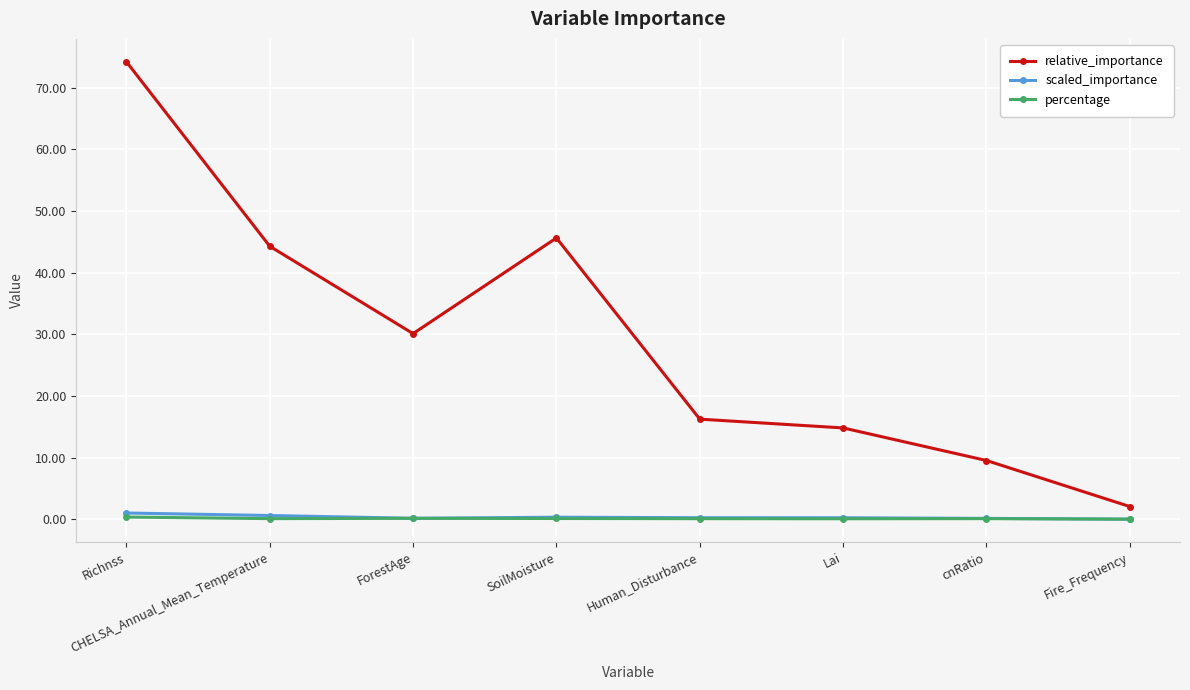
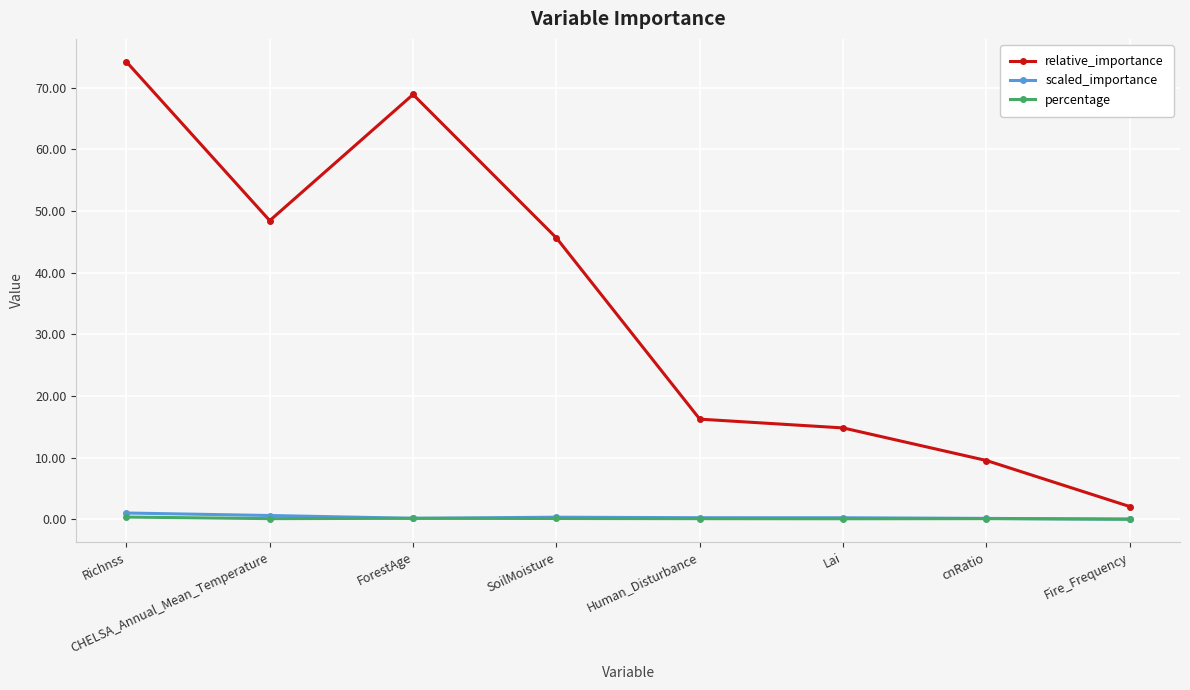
  {
    "relative_importance": {
      "Richnss": 74,
-     "CHELSA_Annual_Mean_Temperature": 44,
-     "ForestAge": 30,
+     "CHELSA_Annual_Mean_Temperature": 48,
+     "ForestAge": 69,
      "SoilMoisture": 46,
      "Human_Disturbance": 16,
      "Lai": 15,
      "cnRatio": 10,
      "Fire_Frequency": 2
    },
    "scaled_importance": {
      "Richnss": 1,
      "CHELSA_Annual_Mean_Temperature": 1
    },
    "percentage": {
      "Richnss": 0,
      "CHELSA_Annual_Mean_Temperature": 0
    }
  }
